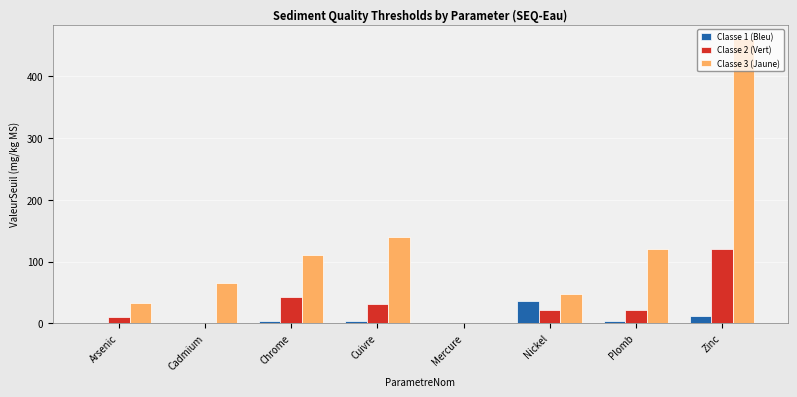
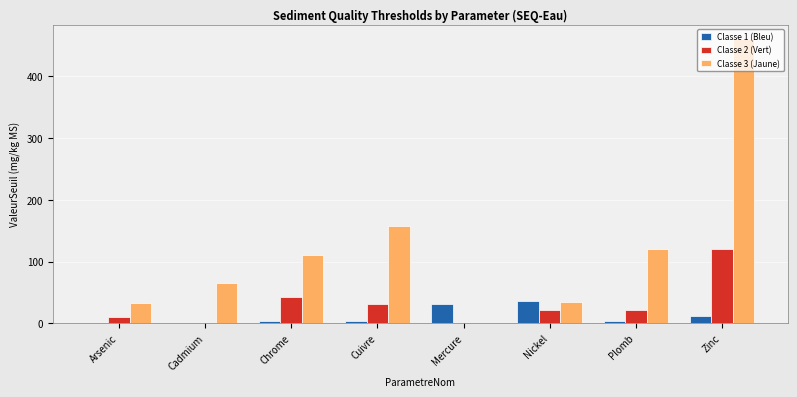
  {
    "Classe 1 (Bleu)": {
      "Chrome": 0,
-     "Mercure": 0,
+     "Mercure": 30,
      "Nickel": 40,
      "Zinc": 10
    },
    "Classe 2 (Vert)": {
      "Arsenic": 10,
      "Chrome": 40,
      "Cuivre": 30,
      "Nickel": 20,
      "Plomb": 20,
      "Zinc": 120
    },
    "Classe 3 (Jaune)": {
      "Arsenic": 30,
      "Cadmium": 60,
      "Chrome": 110,
-     "Cuivre": 140,
-     "Nickel": 50,
+     "Cuivre": 160,
+     "Nickel": 30,
      "Plomb": 120
    }
  }
